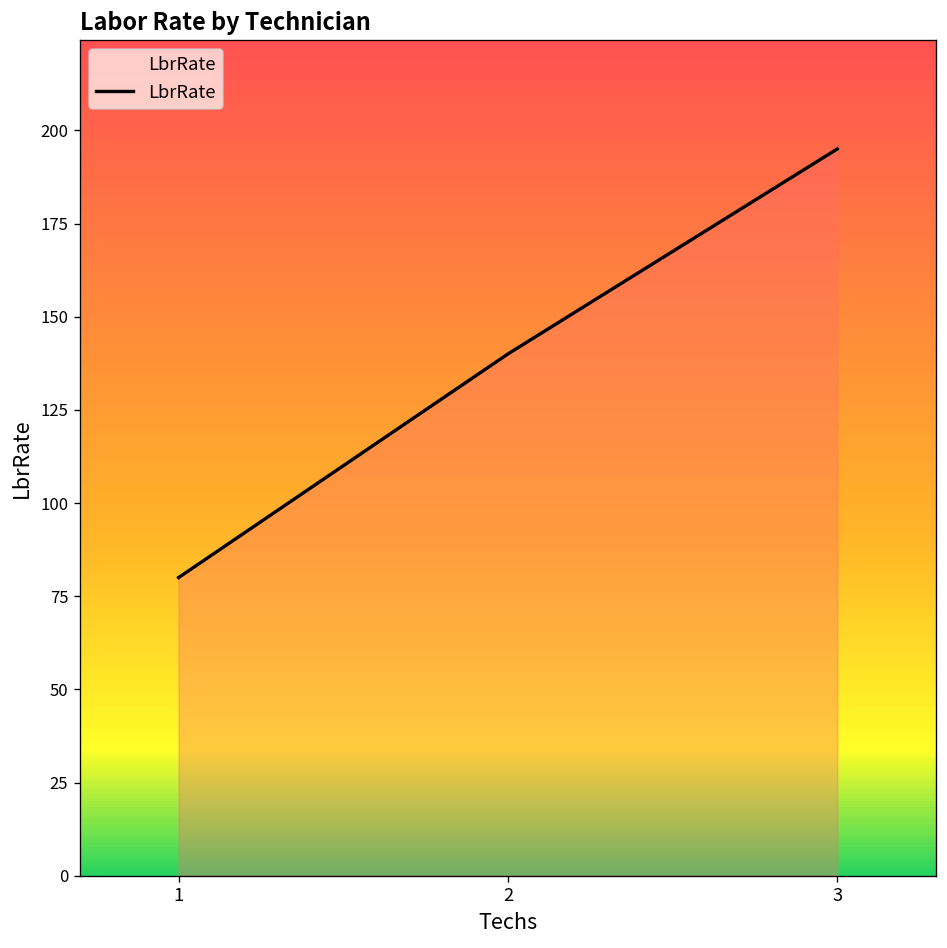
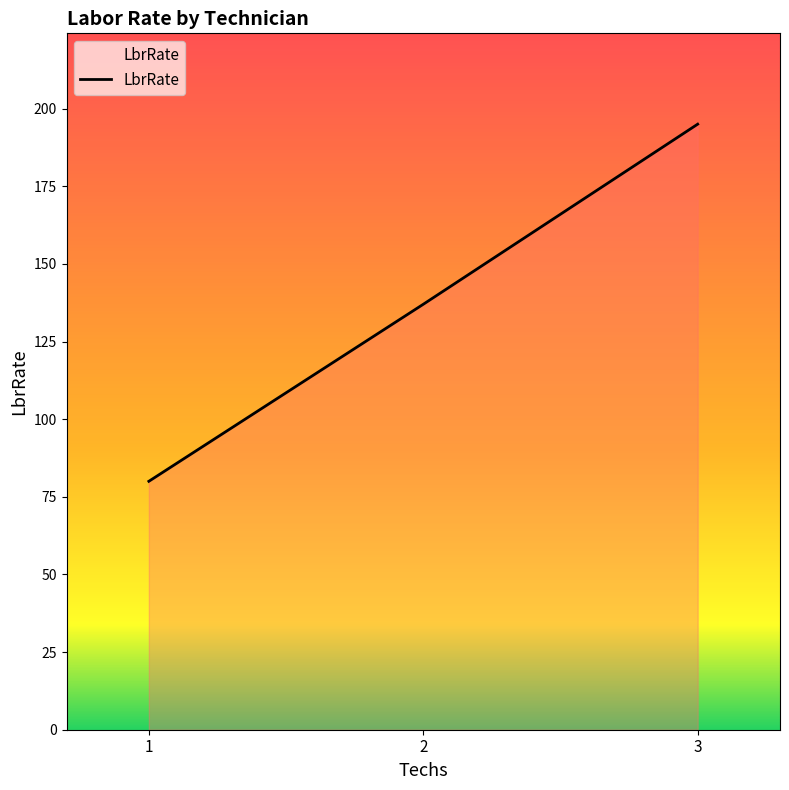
  {
    "1": 80,
-   "2": 140,
+   "2": 137,
    "3": 195
  }
